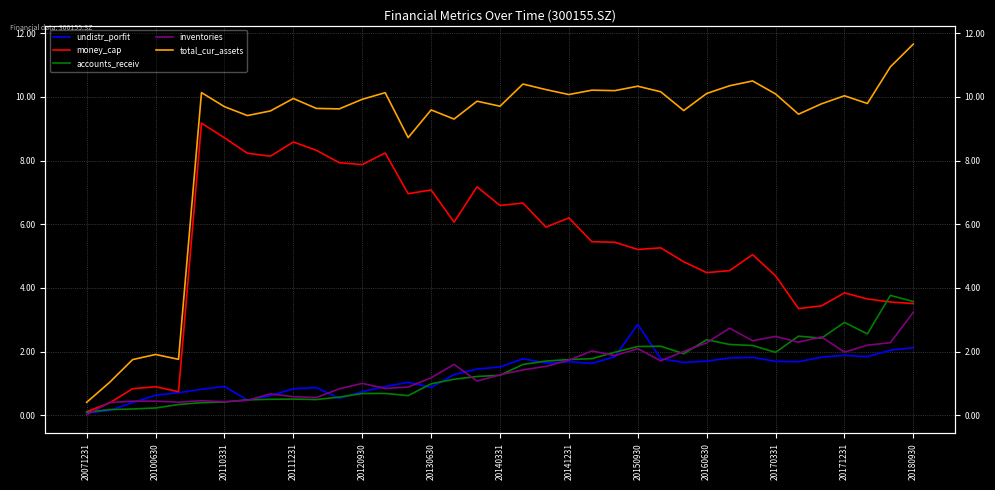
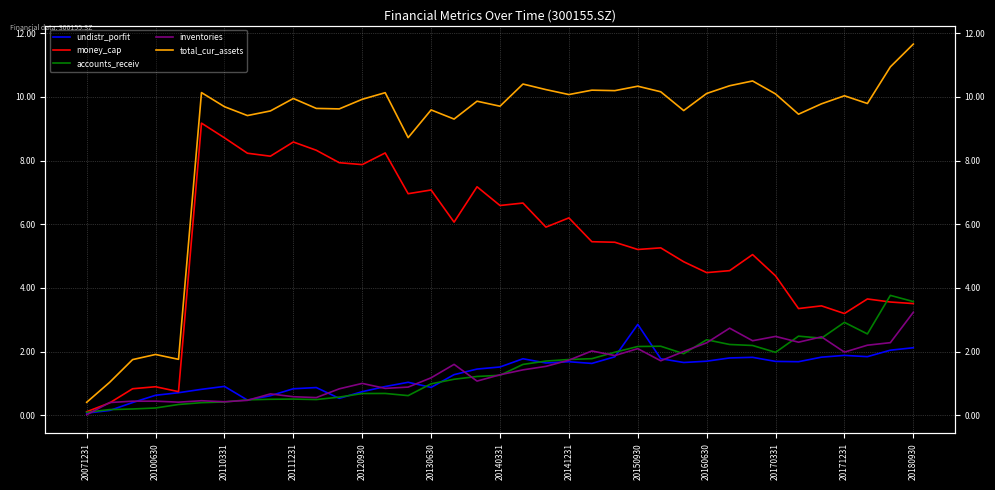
  {
    "undistr_porfit": {
      "20100630": 0.6,
      "20110331": 0.9,
      "20111231": 0.8,
      "20130630": 0.9,
      "20140331": 1.5,
      "20150930": 2.9,
      "20160630": 1.7,
      "20170331": 1.7,
      "20171231": 1.9,
      "20180930": 2.1
    },
    "money_cap": {
      "20100630": 0.9,
      "20110331": 8.7,
      "20111231": 8.6,
      "20120930": 7.9,
      "20130630": 7.1,
      "20140331": 6.6,
      "20141231": 6.2,
      "20150930": 5.2,
      "20160630": 4.5,
      "20170331": 4.4,
-     "20171231": 3.8
+     "20171231": 3.2
    },
    "accounts_receiv": {
      "20100630": 0.2,
      "20130630": 1.0,
      "20160630": 2.4,
      "20170331": 2.0,
      "20171231": 2.9
    },
    "inventories": {
      "20100630": 0.4,
      "20120930": 1.0,
      "20130630": 1.2,
      "20160630": 2.3,
      "20170331": 2.5,
      "20171231": 2.0,
      "20180930": 3.2
    },
    "total_cur_assets": {
      "20071231": 0.4,
      "20100630": 1.9,
      "20110331": 9.7,
      "20111231": 9.9,
      "20120930": 9.9,
      "20130630": 9.6,
      "20140331": 9.7,
      "20141231": 10.1,
      "20150930": 10.3,
      "20160630": 10.1,
      "20170331": 10.1,
      "20171231": 10.0,
      "20180930": 11.7
    }
  }
